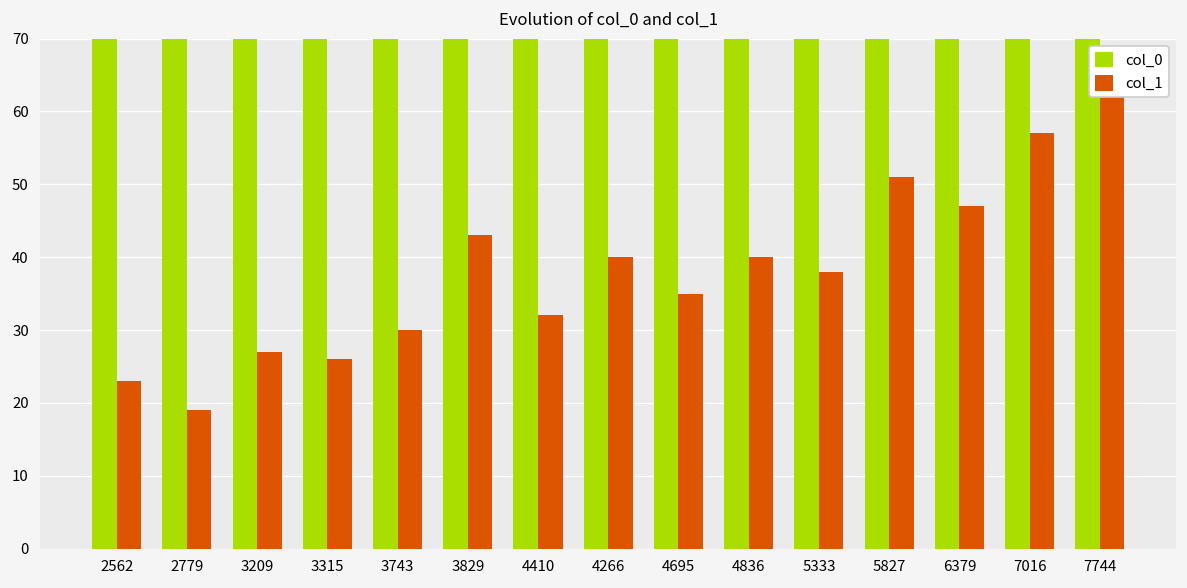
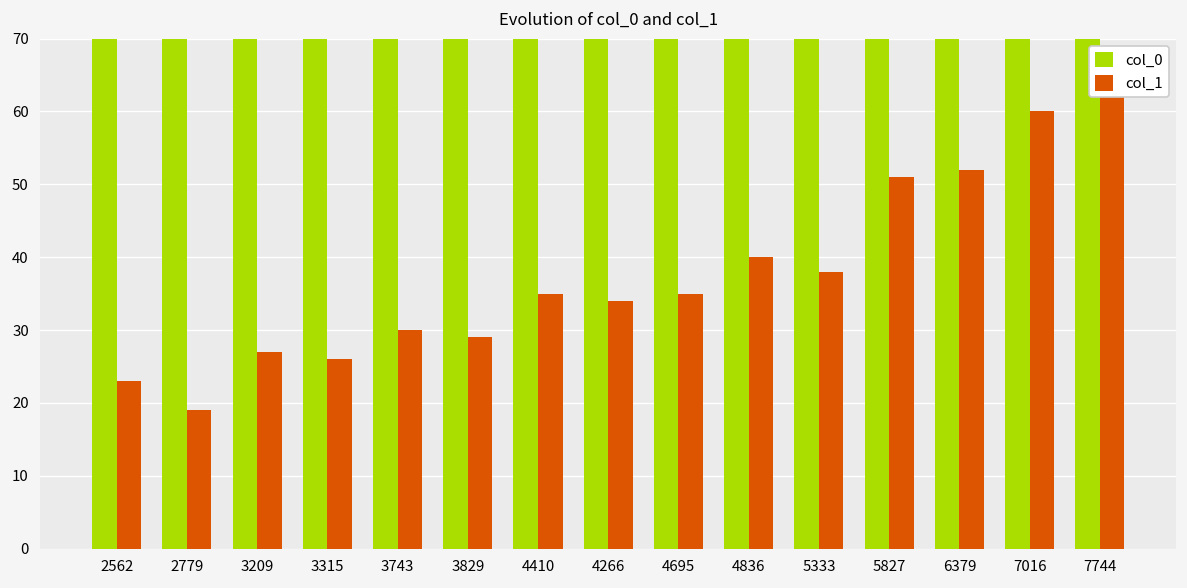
  {
    "col_1": {
      "2562": 23,
      "2779": 19,
      "3209": 27,
      "3315": 26,
      "3743": 30,
-     "3829": 43,
-     "4410": 32,
-     "4266": 40,
+     "3829": 29,
+     "4410": 35,
+     "4266": 34,
      "4695": 35,
      "4836": 40,
      "5333": 38,
      "5827": 51,
-     "6379": 47,
-     "7016": 57
+     "6379": 52,
+     "7016": 60
    }
  }
